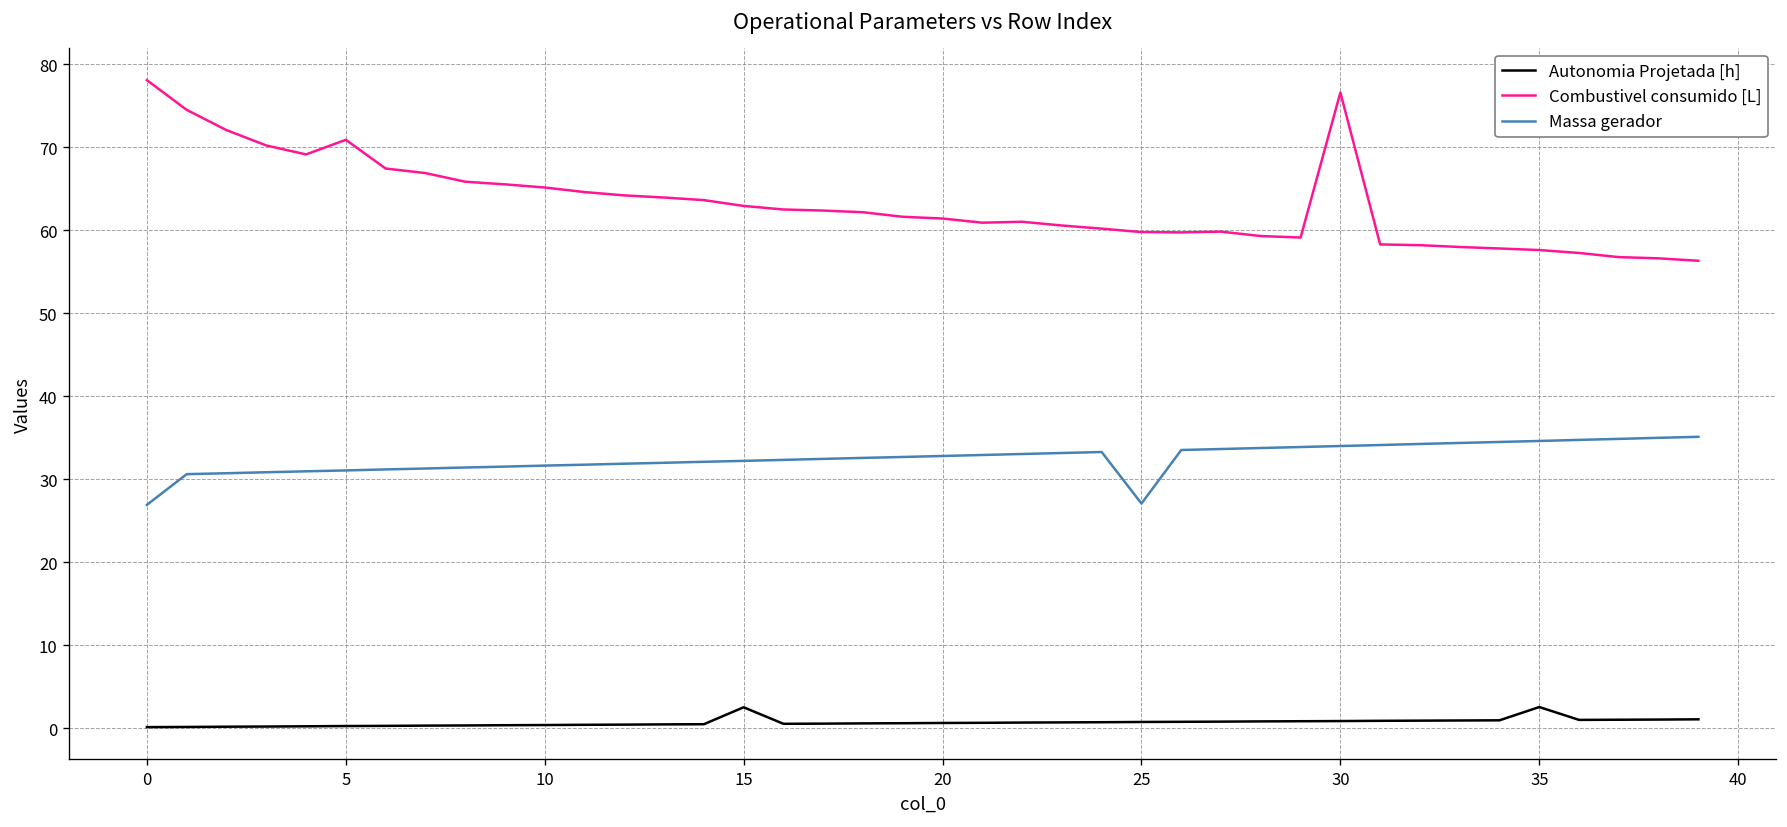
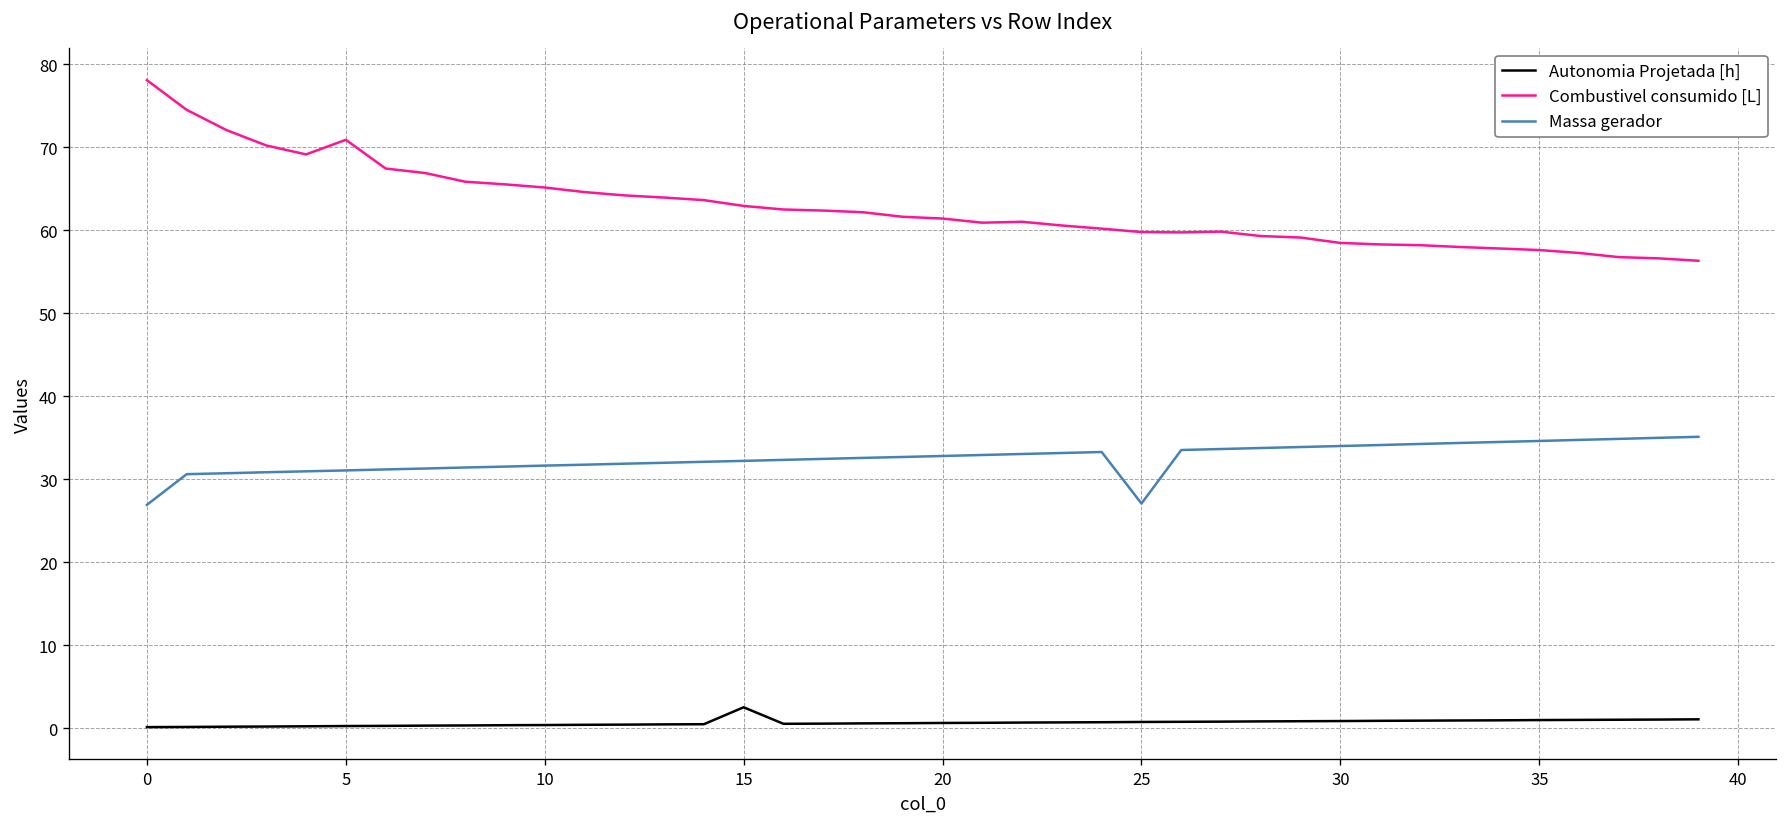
  {
    "Autonomia Projetada [h]": {
      "0": 0,
      "5": 0,
      "10": 0,
      "15": 3,
      "20": 1,
      "25": 1,
      "30": 1,
-     "35": 3
+     "35": 1
    },
    "Combustivel consumido [L]": {
      "0": 78,
      "5": 71,
      "10": 65,
      "15": 63,
      "20": 61,
      "25": 60,
-     "30": 77,
+     "30": 58,
      "35": 58
    },
    "Massa gerador": {
      "0": 27,
      "5": 31,
      "10": 32,
      "15": 32,
      "20": 33,
      "25": 27,
      "30": 34,
      "35": 35
    }
  }
